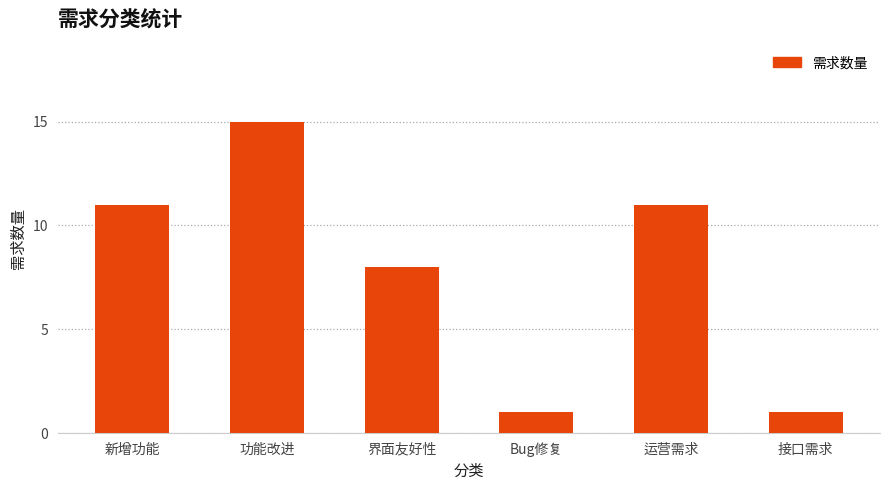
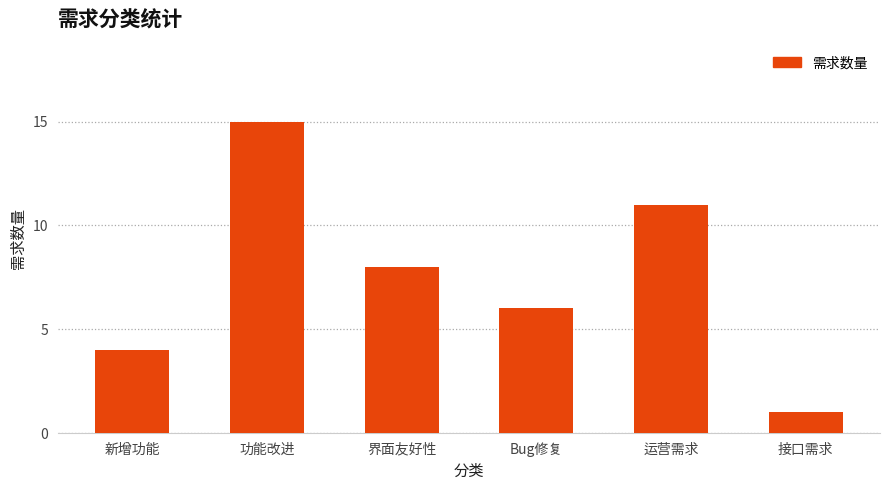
  {
-   "新增功能": 11,
+   "新增功能": 4,
    "功能改进": 15,
    "界面友好性": 8,
-   "Bug修复": 1,
+   "Bug修复": 6,
    "运营需求": 11,
    "接口需求": 1
  }
